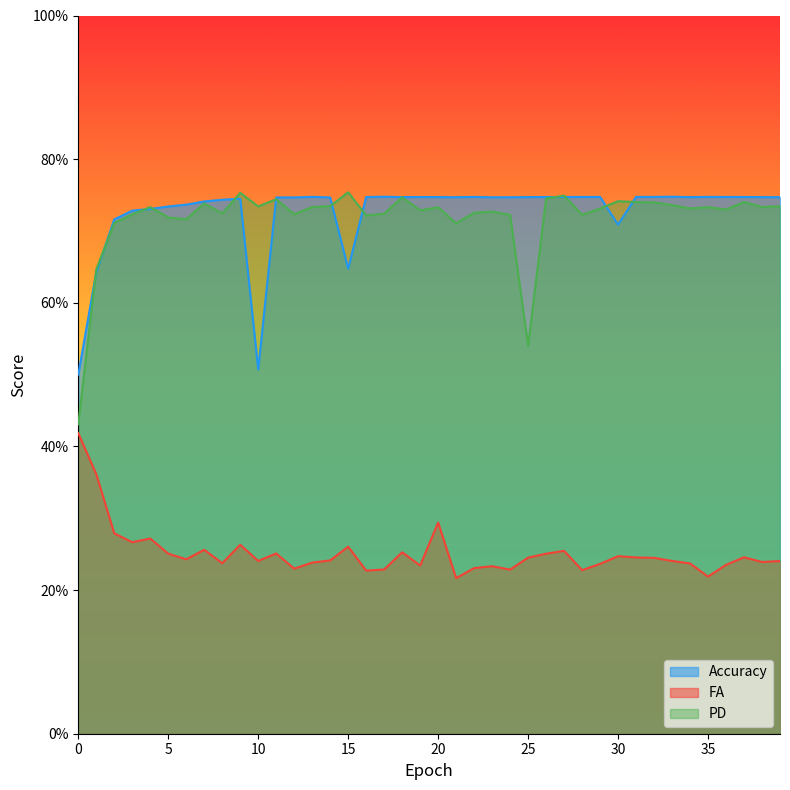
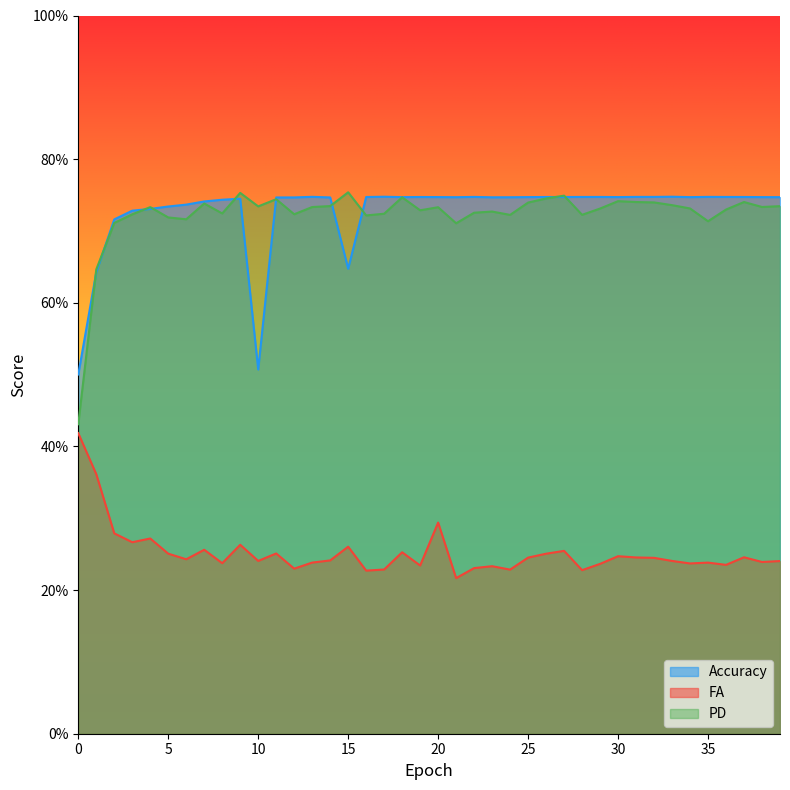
  {
    "Accuracy": {
      "0": "50%",
      "5": "73%",
      "10": "51%",
      "15": "65%",
      "20": "75%",
      "25": "75%",
-     "30": "71%",
+     "30": "75%",
      "35": "75%"
    },
    "FA": {
      "0": "42%",
      "5": "25%",
      "10": "24%",
      "15": "26%",
      "20": "29%",
      "25": "25%",
      "30": "25%",
-     "35": "22%"
+     "35": "24%"
    },
    "PD": {
      "0": "43%",
      "5": "72%",
      "10": "73%",
      "15": "75%",
      "20": "73%",
-     "25": "54%",
+     "25": "74%",
      "30": "74%",
-     "35": "73%"
+     "35": "71%"
    }
  }
